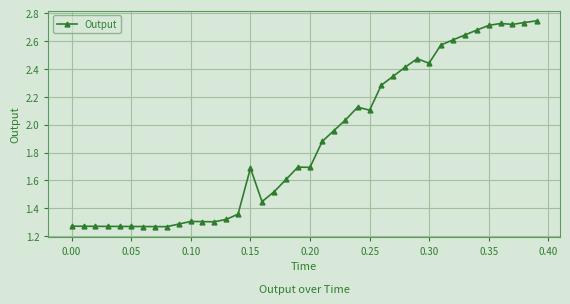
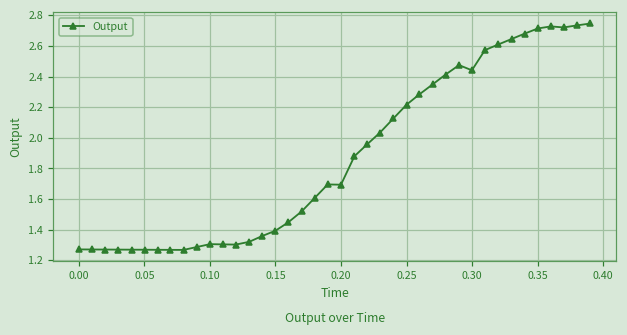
  {
    "0.00": 1.27,
    "0.10": 1.31,
-   "0.15": 1.69,
+   "0.15": 1.39,
    "0.20": 1.69,
-   "0.25": 2.10,
+   "0.25": 2.22,
    "0.30": 2.44,
    "0.35": 2.71
  }
